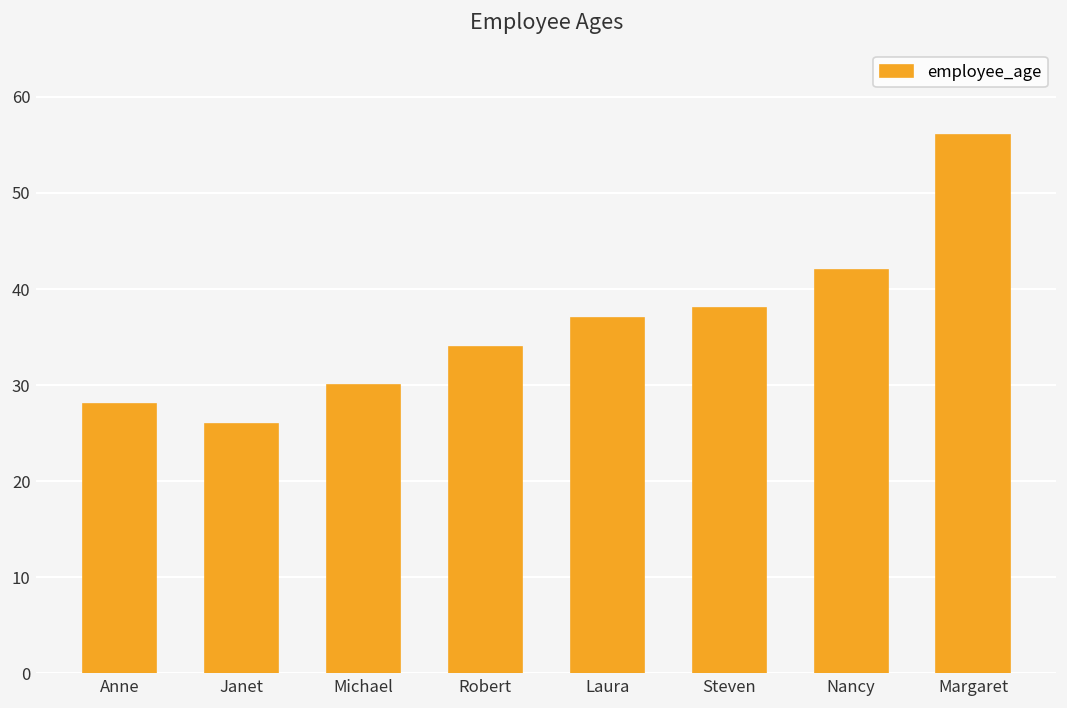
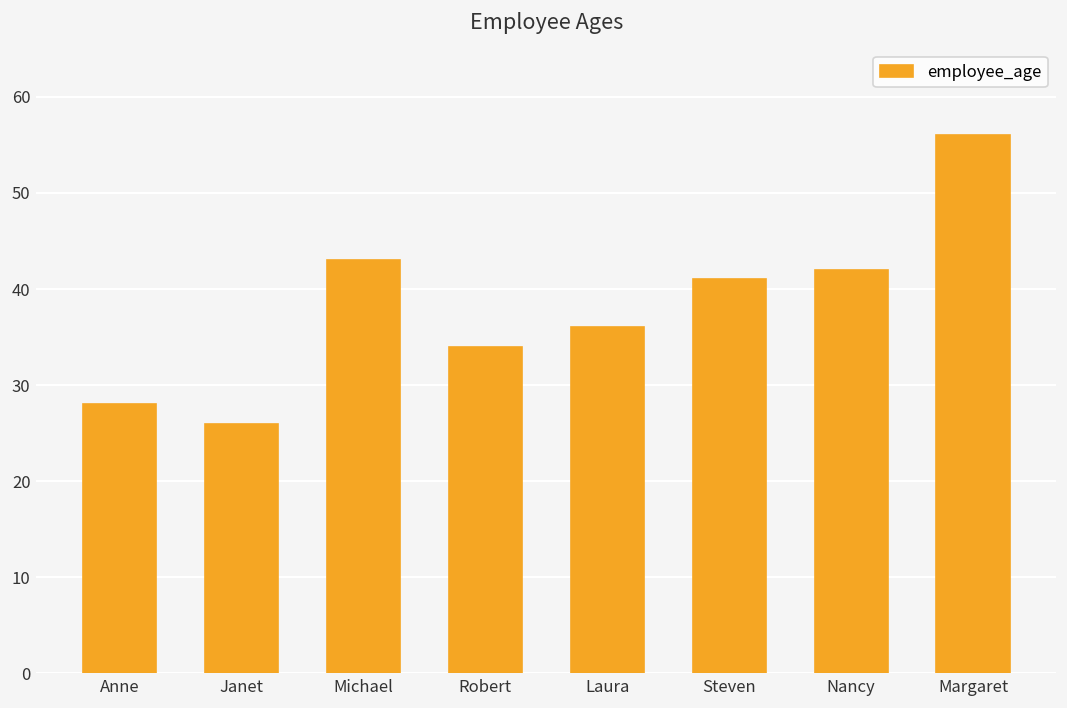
  {
    "Anne": 28,
    "Janet": 26,
-   "Michael": 30,
+   "Michael": 43,
    "Robert": 34,
-   "Laura": 37,
-   "Steven": 38,
+   "Laura": 36,
+   "Steven": 41,
    "Nancy": 42,
    "Margaret": 56
  }
